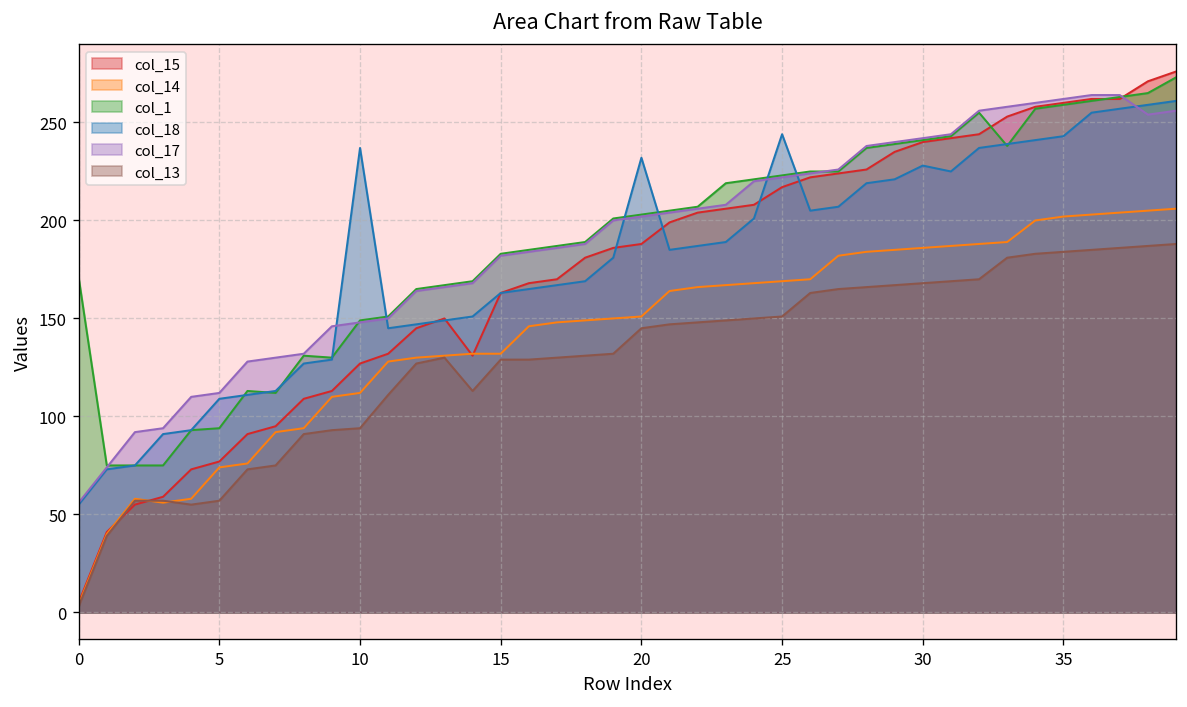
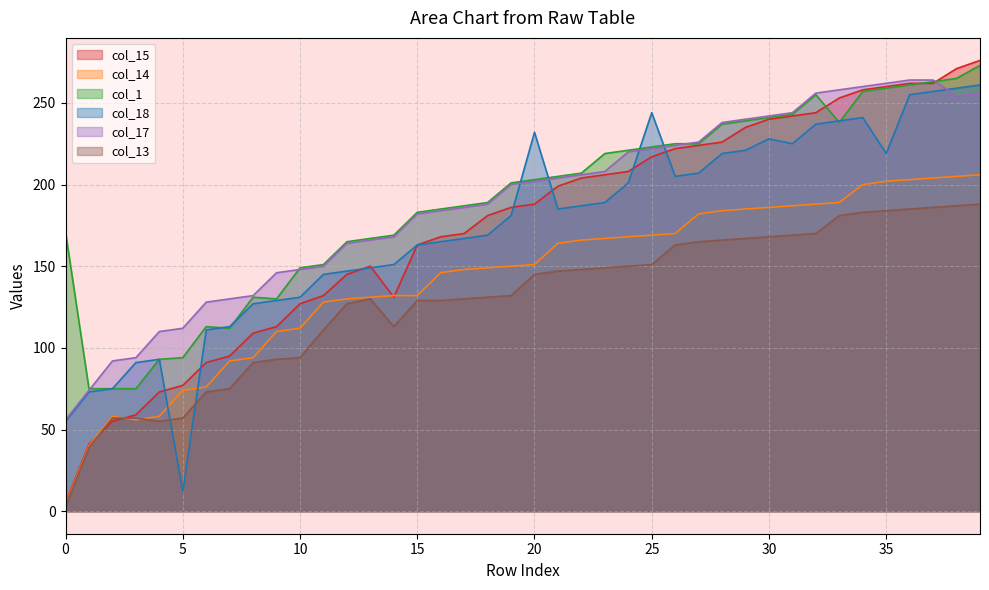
  {
    "col_1": {
      "0": 171,
      "5": 94
    },
    "col_18": {
-     "5": 109,
-     "10": 237,
+     "5": 12,
+     "10": 131,
      "20": 232,
      "25": 244,
      "30": 228,
-     "35": 243
+     "35": 219
    },
    "col_17": {
      "5": 112,
      "35": 262
    }
  }
